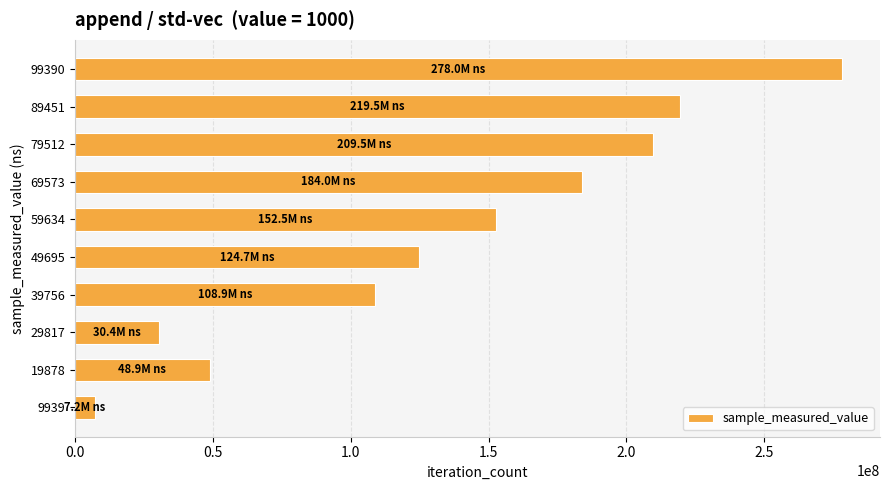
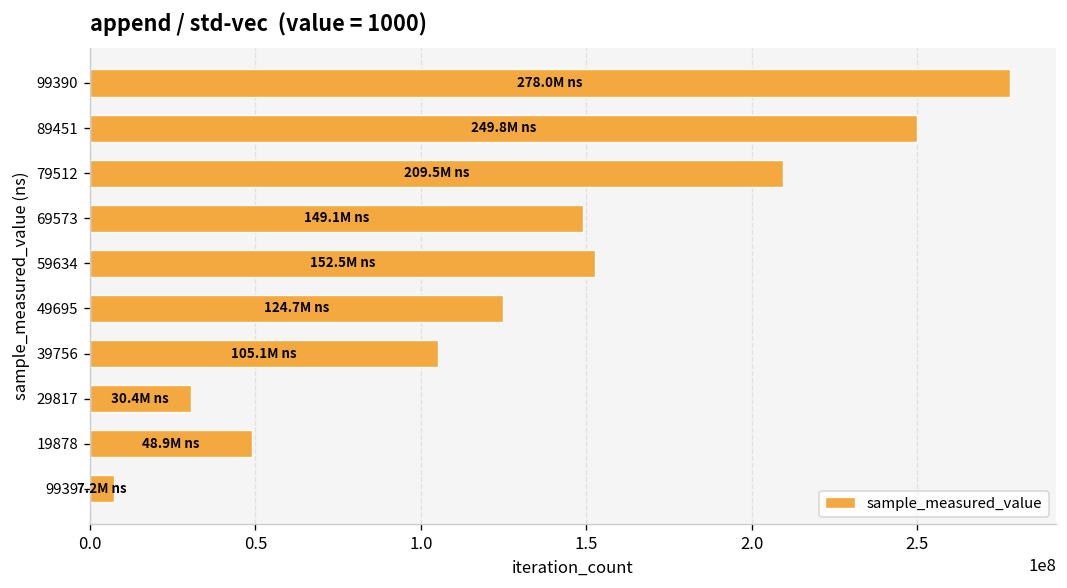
  {
    "99390": "278.0M",
-   "89451": "219.5M",
+   "89451": "249.8M",
    "79512": "209.5M",
-   "69573": "184.0M",
+   "69573": "149.1M",
    "59634": "152.5M",
    "49695": "124.7M",
-   "39756": "108.9M",
+   "39756": "105.1M",
    "29817": "30.4M",
    "19878": "48.9M",
    "9939": "7.2M"
  }
